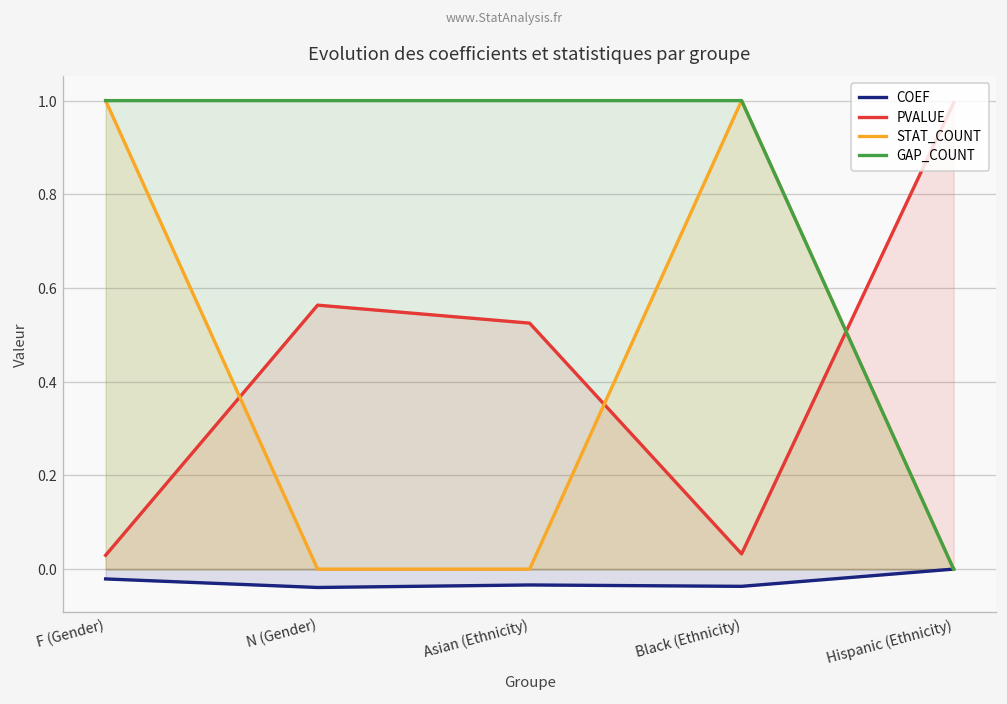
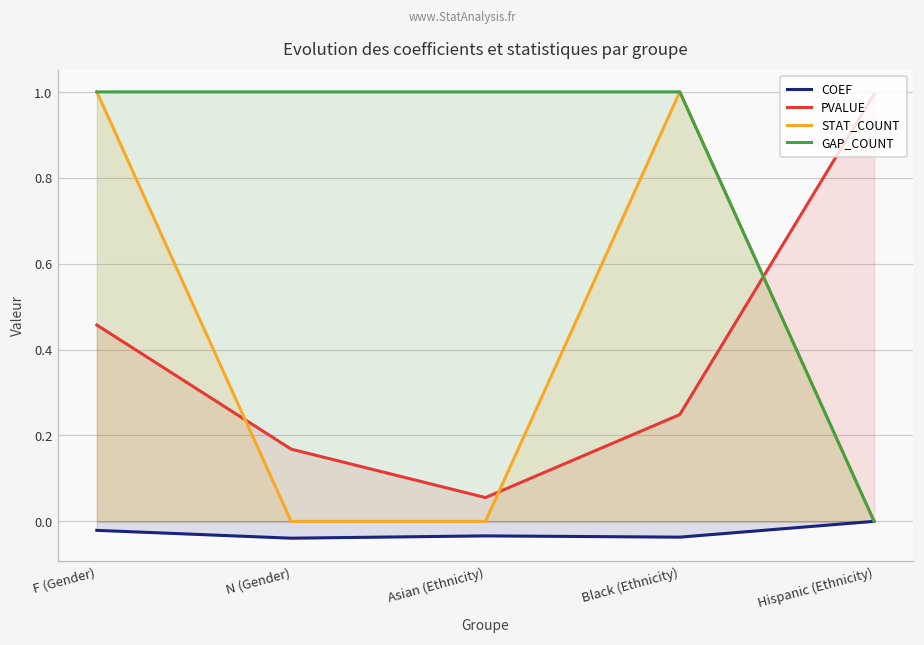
  {
    "PVALUE": {
-     "F (Gender)": 0.03,
-     "N (Gender)": 0.56,
-     "Asian (Ethnicity)": 0.53,
-     "Black (Ethnicity)": 0.03
+     "F (Gender)": 0.46,
+     "N (Gender)": 0.17,
+     "Asian (Ethnicity)": 0.06,
+     "Black (Ethnicity)": 0.25
    },
    "GAP_COUNT": {
      "N (Gender)": 1.00,
      "Asian (Ethnicity)": 1.00
    }
  }
